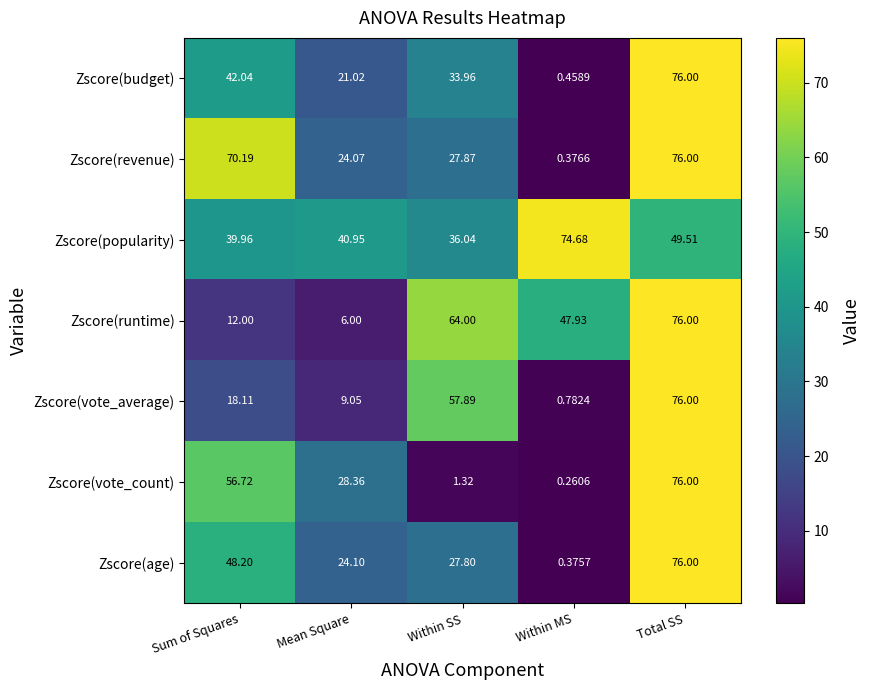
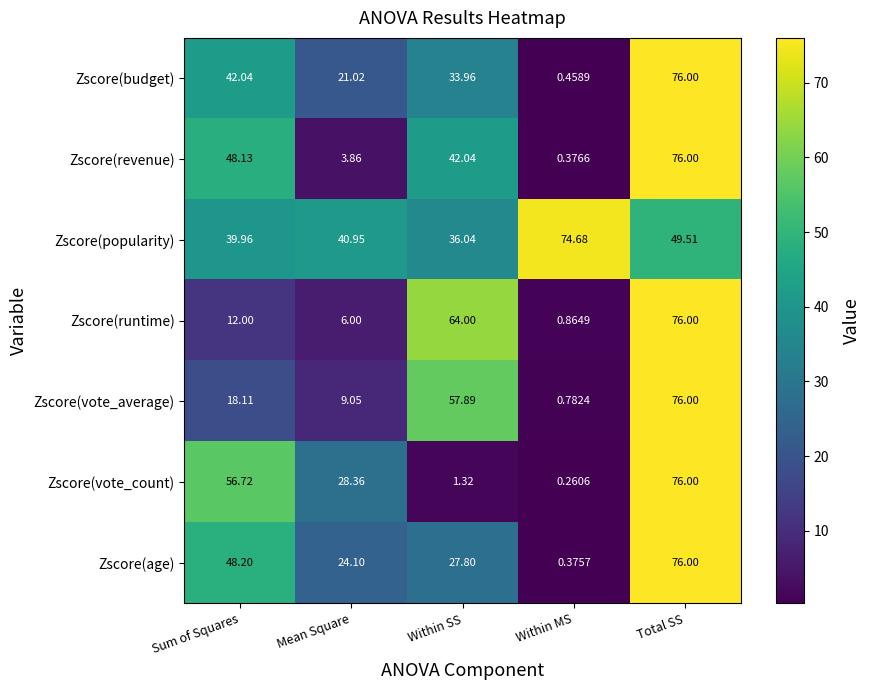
  {
    "Zscore(budget)": {
      "Sum of Squares": 42.04,
      "Mean Square": 21.02,
      "Within SS": 33.96,
      "Within MS": 0.4589,
      "Total SS": 76.00
    },
    "Zscore(revenue)": {
-     "Sum of Squares": 70.19,
-     "Mean Square": 24.07,
-     "Within SS": 27.87,
+     "Sum of Squares": 48.13,
+     "Mean Square": 3.86,
+     "Within SS": 42.04,
      "Within MS": 0.3766,
      "Total SS": 76.00
    },
    "Zscore(popularity)": {
      "Sum of Squares": 39.96,
      "Mean Square": 40.95,
      "Within SS": 36.04,
      "Within MS": 74.68,
      "Total SS": 49.51
    },
    "Zscore(runtime)": {
      "Sum of Squares": 12.00,
      "Mean Square": 6.00,
      "Within SS": 64.00,
-     "Within MS": 47.93,
+     "Within MS": 0.8649,
      "Total SS": 76.00
    },
    "Zscore(vote_average)": {
      "Sum of Squares": 18.11,
      "Mean Square": 9.05,
      "Within SS": 57.89,
      "Within MS": 0.7824,
      "Total SS": 76.00
    },
    "Zscore(vote_count)": {
      "Sum of Squares": 56.72,
      "Mean Square": 28.36,
      "Within SS": 1.32,
      "Within MS": 0.2606,
      "Total SS": 76.00
    },
    "Zscore(age)": {
      "Sum of Squares": 48.20,
      "Mean Square": 24.10,
      "Within SS": 27.80,
      "Within MS": 0.3757,
      "Total SS": 76.00
    }
  }
